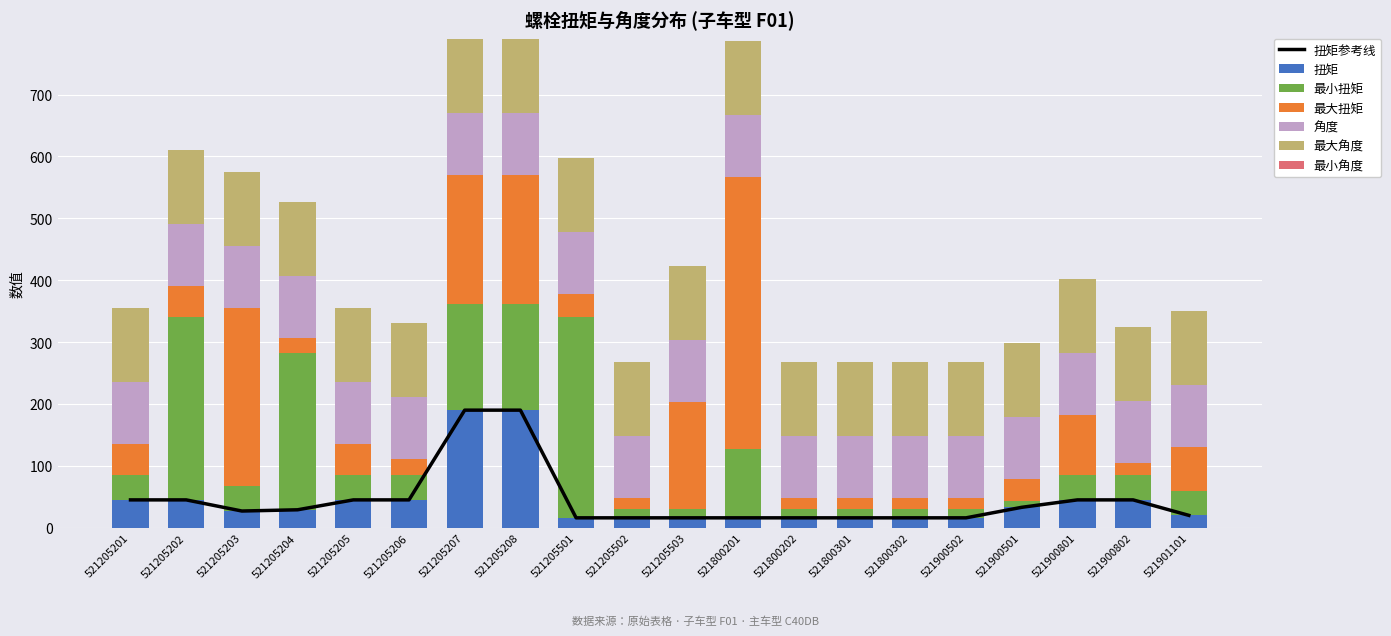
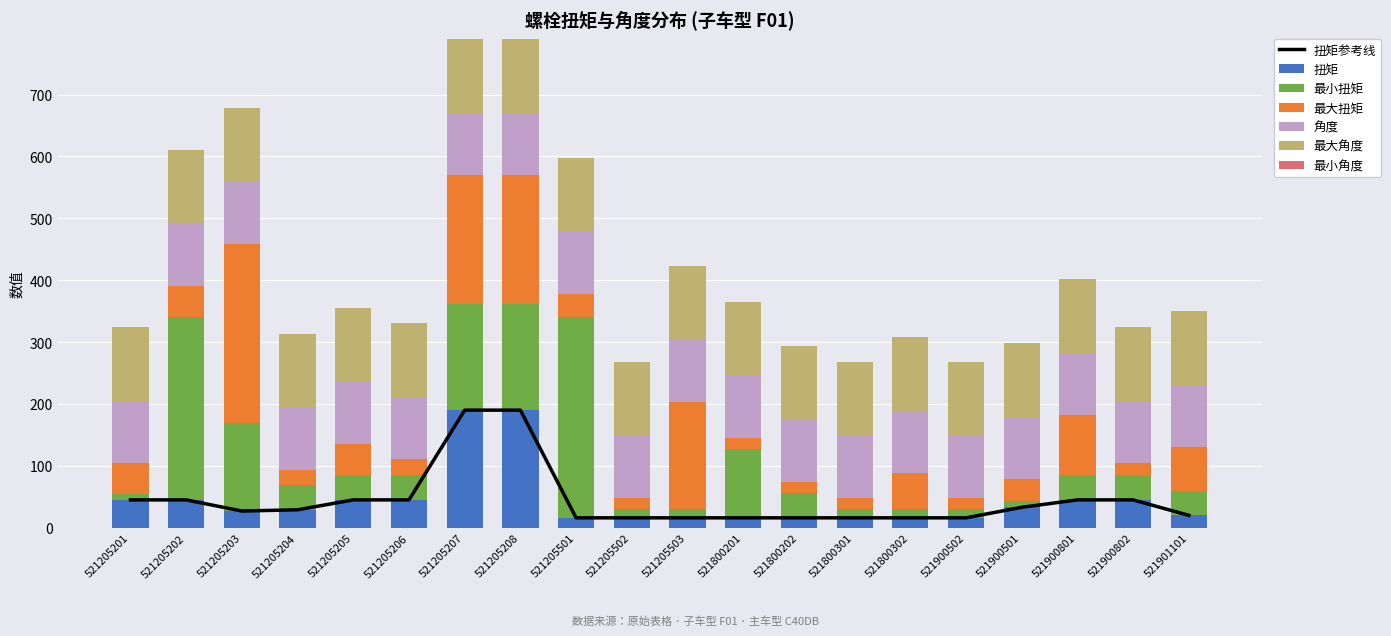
  {
    "扭矩": {
      "521205201": 50,
      "521205202": 50,
      "521205203": 30,
      "521205204": 30,
      "521205205": 50,
      "521205206": 50,
      "521205207": 190,
      "521205208": 190,
      "521205501": 20,
      "521205502": 20,
      "521205503": 20,
      "521800201": 20,
      "521800202": 20,
      "521800301": 20,
      "521800302": 20,
      "521900502": 20,
      "521900501": 30,
      "521900801": 50,
      "521900802": 50,
      "521901101": 20
    },
    "最小扭矩": {
-     "521205201": 40,
+     "521205201": 10,
      "521205202": 300,
-     "521205203": 40,
-     "521205204": 250,
+     "521205203": 140,
+     "521205204": 40,
      "521205205": 40,
      "521205206": 40,
      "521205207": 170,
      "521205208": 170,
      "521205501": 330,
      "521205502": 10,
      "521205503": 10,
      "521800201": 110,
-     "521800202": 10,
+     "521800202": 40,
      "521800301": 10,
      "521800302": 10,
      "521900502": 10,
      "521900501": 10,
      "521900801": 40,
      "521900802": 40,
      "521901101": 40
    },
    "最大扭矩": {
      "521205201": 50,
      "521205202": 50,
      "521205203": 290,
      "521205204": 20,
      "521205205": 50,
      "521205206": 30,
      "521205207": 210,
      "521205208": 210,
      "521205501": 40,
      "521205502": 20,
      "521205503": 170,
-     "521800201": 440,
+     "521800201": 20,
      "521800202": 20,
      "521800301": 20,
-     "521800302": 20,
+     "521800302": 60,
      "521900502": 20,
      "521900501": 40,
      "521900801": 100,
      "521900802": 20,
      "521901101": 70
    },
    "角度": {
      "521205201": 100,
      "521205202": 100,
      "521205203": 100,
      "521205204": 100,
      "521205205": 100,
      "521205206": 100,
      "521205207": 100,
      "521205208": 100,
      "521205501": 100,
      "521205502": 100,
      "521205503": 100,
      "521800201": 100,
      "521800202": 100,
      "521800301": 100,
      "521800302": 100,
      "521900502": 100,
      "521900501": 100,
      "521900801": 100,
      "521900802": 100,
      "521901101": 100
    }
  }
